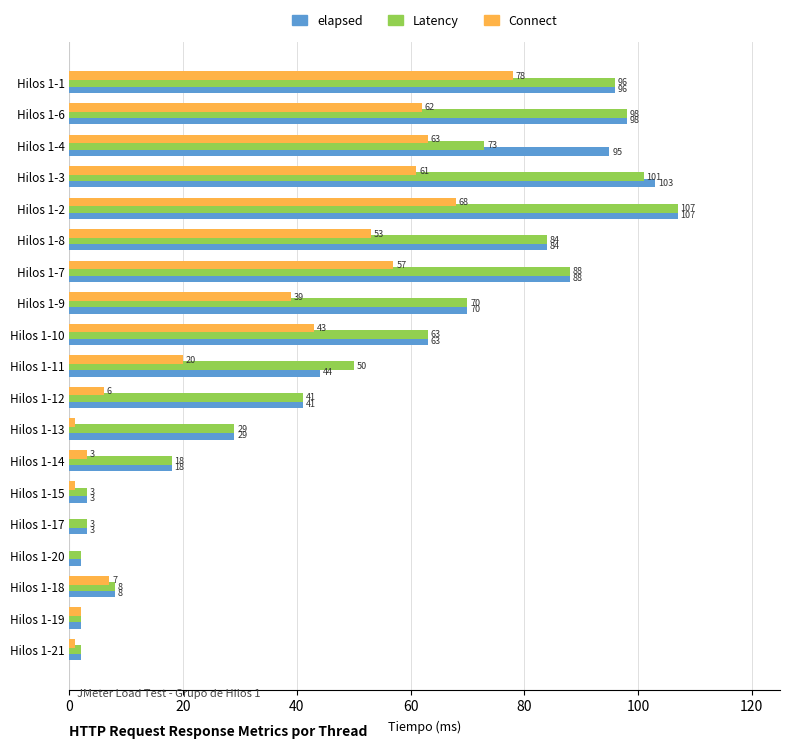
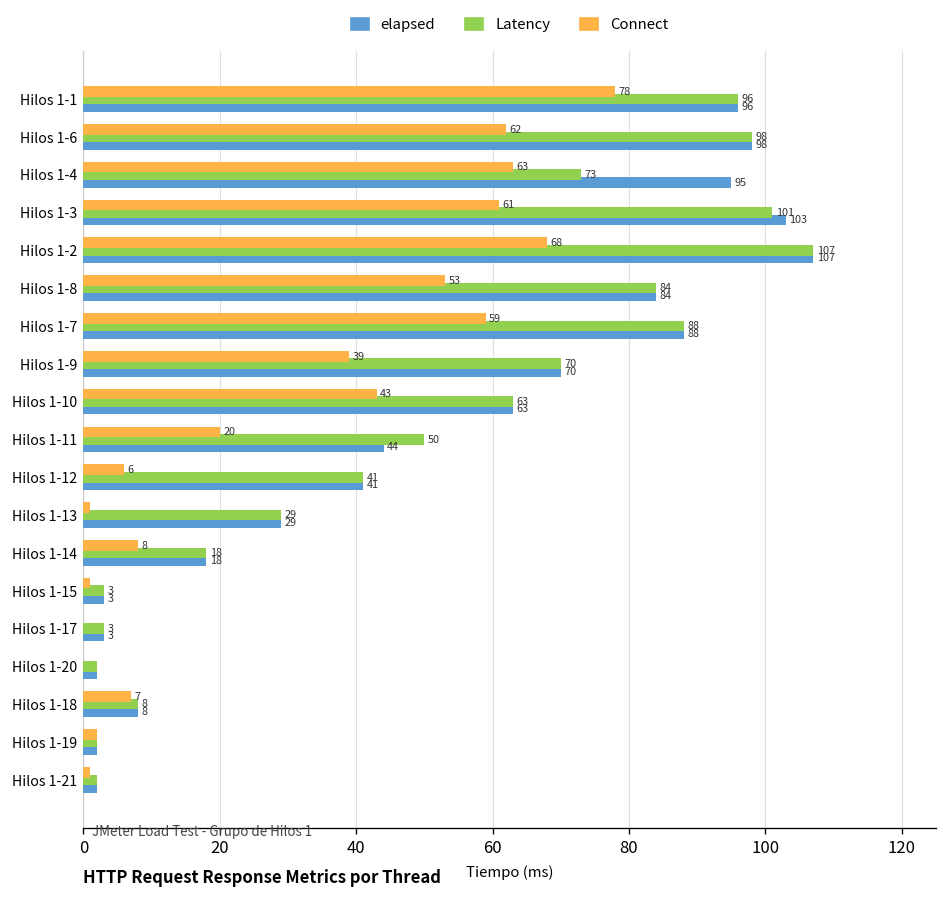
  {
    "elapsed": {
      "Hilos 1-4": 95,
      "Hilos 1-3": 103,
      "Hilos 1-11": 44
    },
    "Latency": {
      "Hilos 1-4": 73,
      "Hilos 1-3": 101,
      "Hilos 1-11": 50
    },
    "Connect": {
      "Hilos 1-1": 78,
      "Hilos 1-6": 62,
      "Hilos 1-4": 63,
      "Hilos 1-3": 61,
      "Hilos 1-2": 68,
      "Hilos 1-8": 53,
-     "Hilos 1-7": 57,
+     "Hilos 1-7": 59,
      "Hilos 1-9": 39,
      "Hilos 1-10": 43,
      "Hilos 1-11": 20,
      "Hilos 1-12": 6,
-     "Hilos 1-14": 3,
+     "Hilos 1-14": 8,
      "Hilos 1-18": 7
    }
  }
